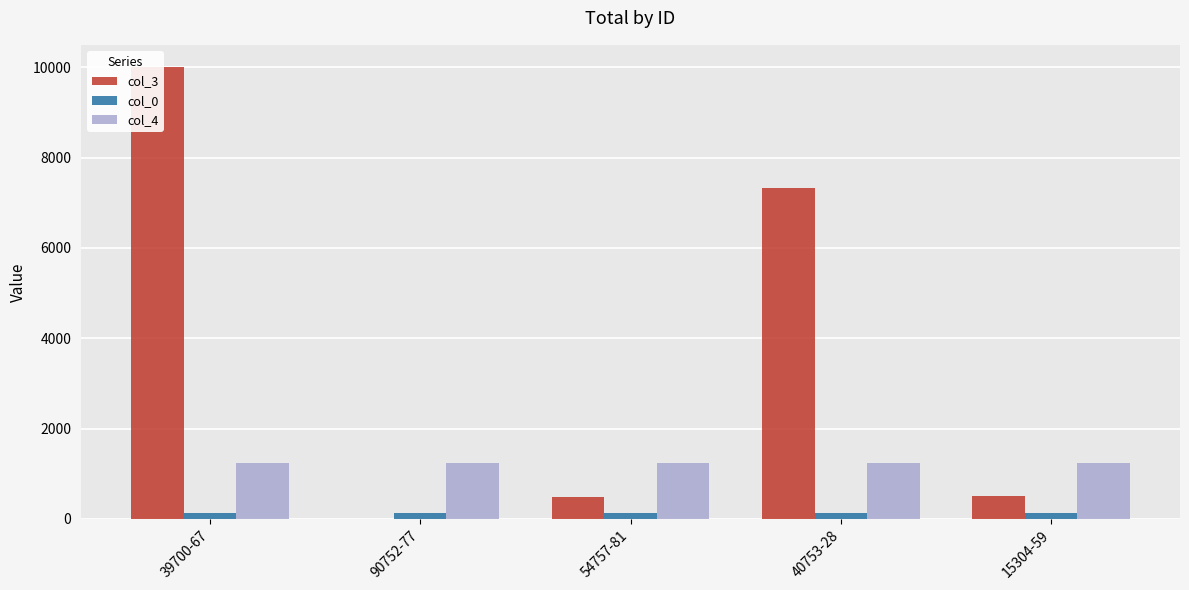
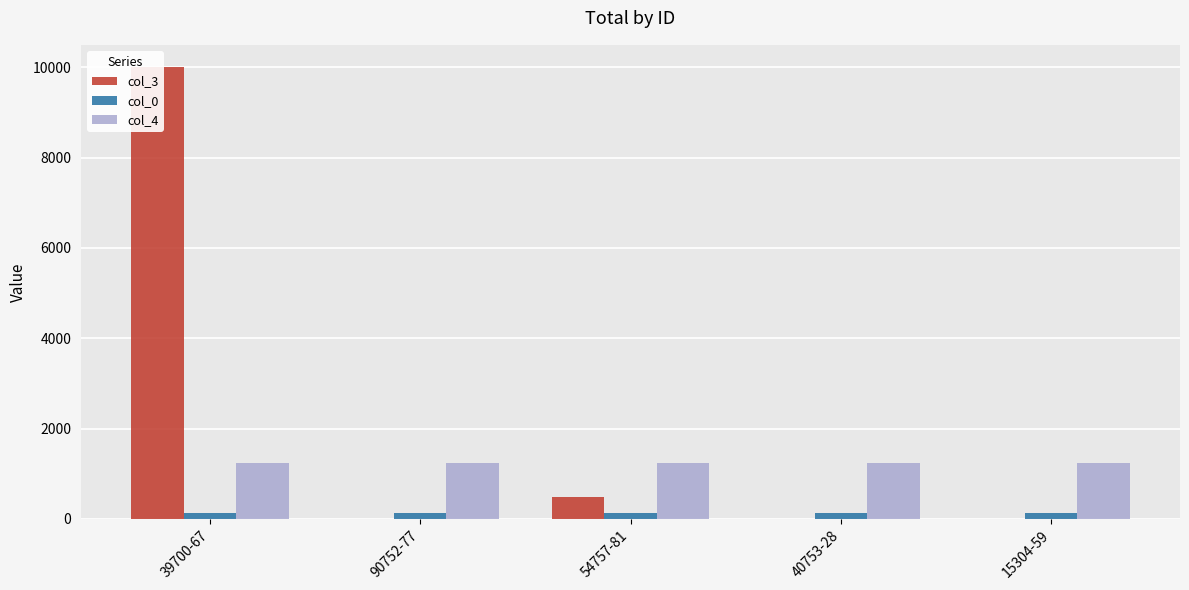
  {
    "col_3": {
      "90752-77": 0,
      "54757-81": 500,
-     "40753-28": 7300,
-     "15304-59": 500
+     "40753-28": 0,
+     "15304-59": 0
    },
    "col_0": {
      "39700-67": 100,
      "90752-77": 100,
      "54757-81": 100,
      "40753-28": 100,
      "15304-59": 100
    },
    "col_4": {
      "39700-67": 1200,
      "90752-77": 1200,
      "54757-81": 1200,
      "40753-28": 1200,
      "15304-59": 1200
    }
  }
